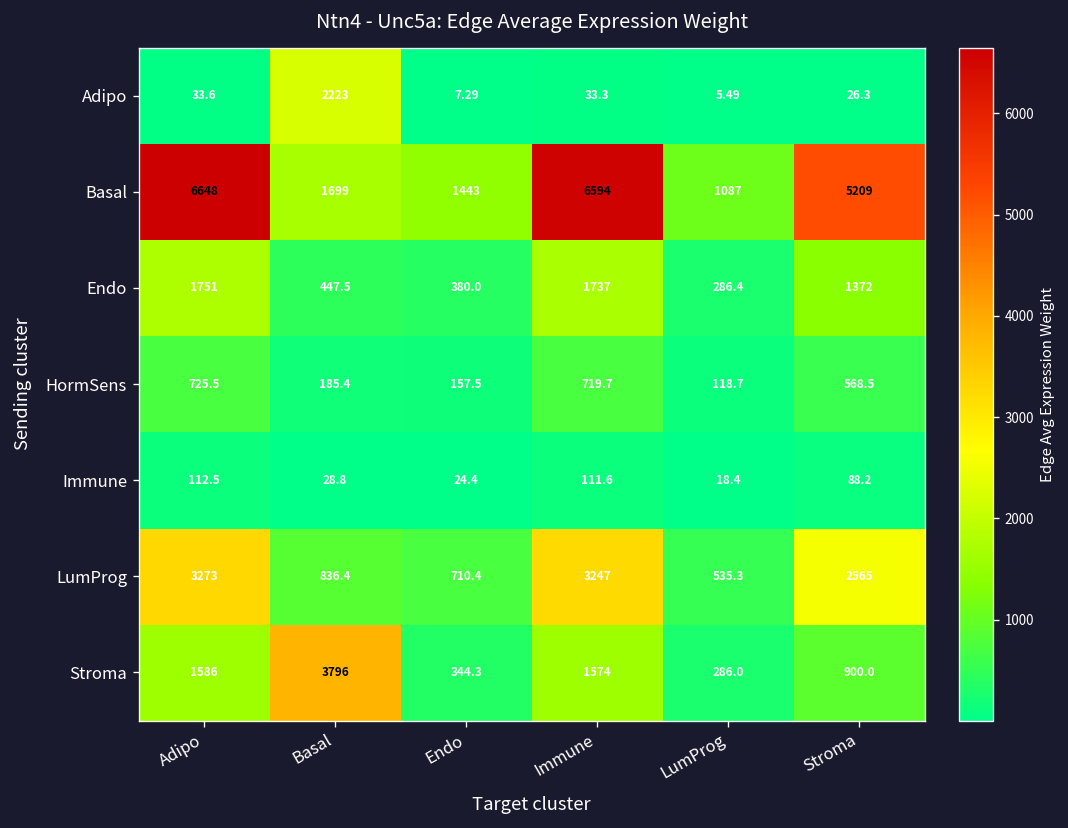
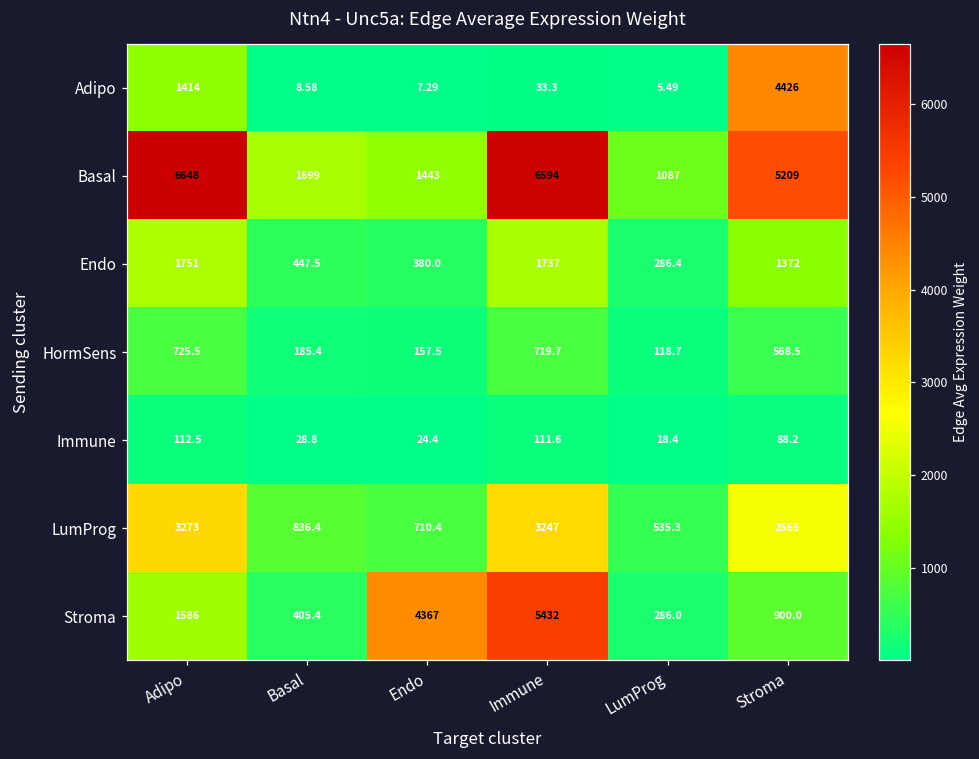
  {
    "Adipo": {
-     "Adipo": 33.6,
-     "Basal": 2223,
+     "Adipo": 1414,
+     "Basal": 8.58,
      "Endo": 7.29,
      "Immune": 33.3,
      "LumProg": 5.49,
-     "Stroma": 26.3
+     "Stroma": 4426
    },
    "Basal": {
      "Adipo": 6648,
      "Basal": 1699,
      "Endo": 1443,
      "Immune": 6594,
      "LumProg": 1087,
      "Stroma": 5209
    },
    "Endo": {
      "Adipo": 1751,
      "Basal": 447.5,
      "Endo": 380.0,
      "Immune": 1737,
      "LumProg": 286.4,
      "Stroma": 1372
    },
    "HormSens": {
      "Adipo": 725.5,
      "Basal": 185.4,
      "Endo": 157.5,
      "Immune": 719.7,
      "LumProg": 118.7,
      "Stroma": 568.5
    },
    "Immune": {
      "Adipo": 112.5,
      "Basal": 28.8,
      "Endo": 24.4,
      "Immune": 111.6,
      "LumProg": 18.4,
      "Stroma": 88.2
    },
    "LumProg": {
      "Adipo": 3273,
      "Basal": 836.4,
      "Endo": 710.4,
      "Immune": 3247,
      "LumProg": 535.3,
      "Stroma": 2565
    },
    "Stroma": {
      "Adipo": 1586,
-     "Basal": 3796,
-     "Endo": 344.3,
-     "Immune": 1574,
+     "Basal": 405.4,
+     "Endo": 4367,
+     "Immune": 5432,
      "LumProg": 286.0,
      "Stroma": 900.0
    }
  }
